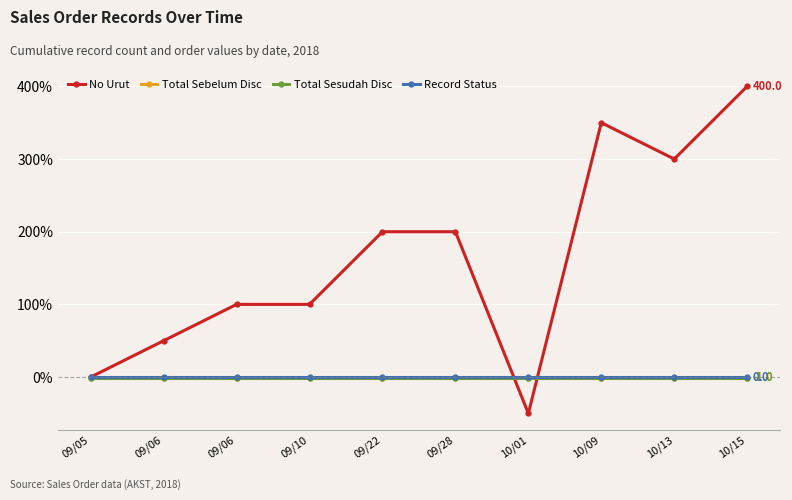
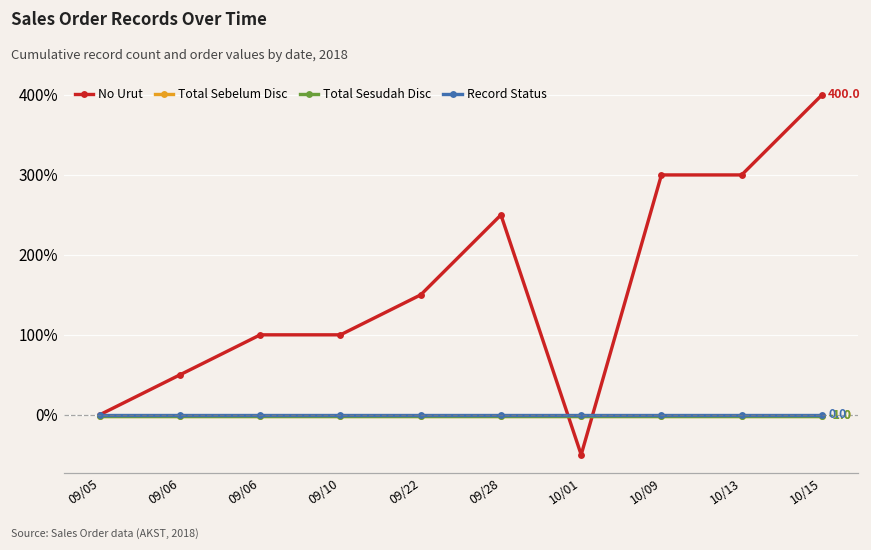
  {
    "No Urut": {
      "09/10": "100%",
-     "09/22": "200%",
-     "09/28": "200%",
+     "09/22": "150%",
+     "09/28": "250%",
      "10/01": "-50%",
-     "10/09": "350%",
+     "10/09": "300%",
      "10/13": "300%"
    }
  }
